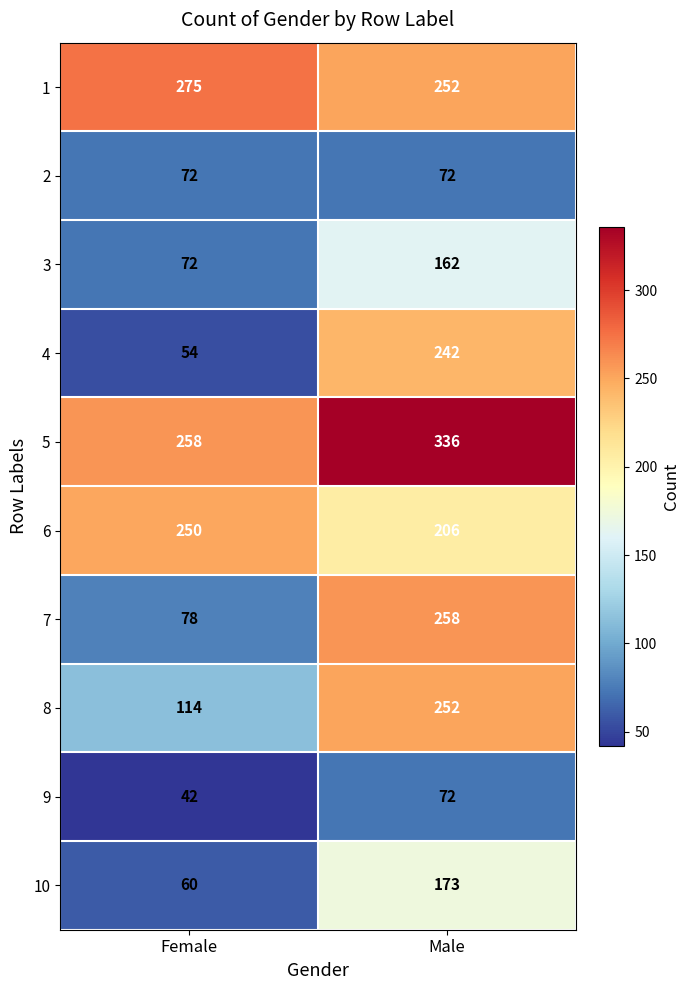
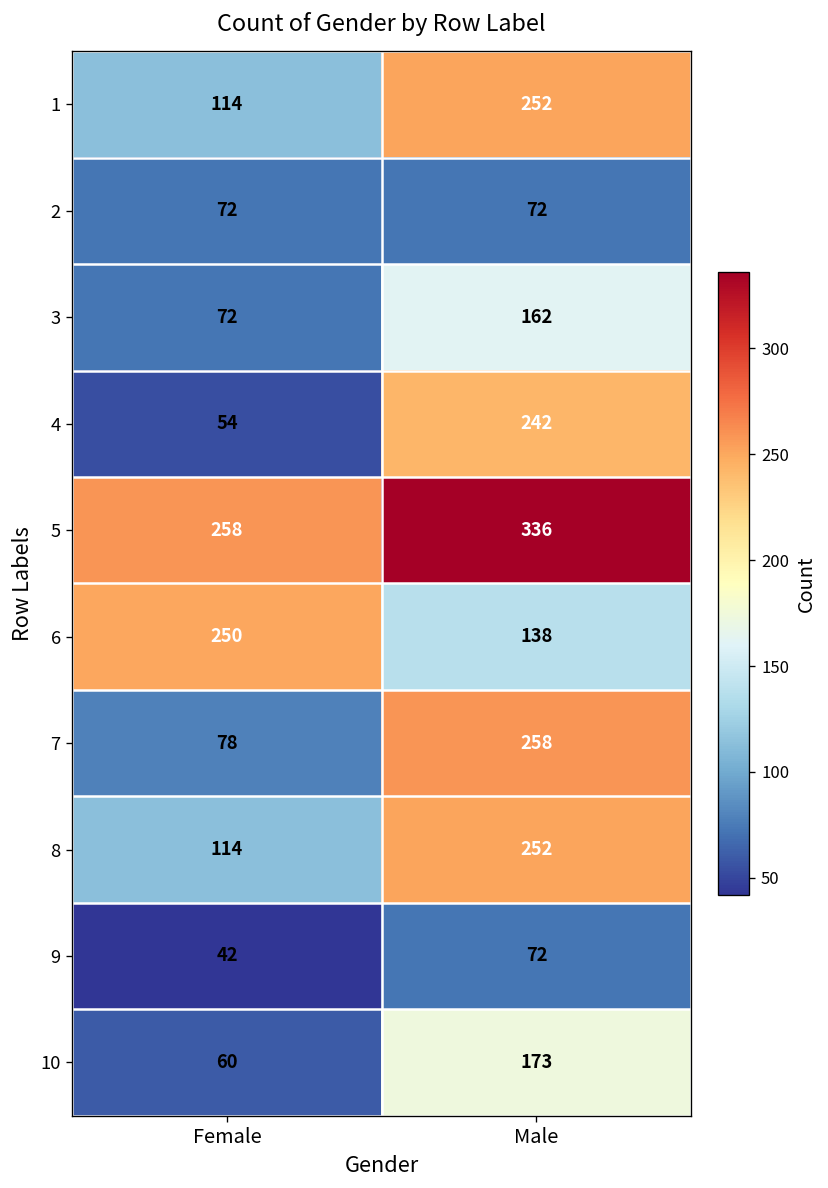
  {
    "1": {
-     "Female": 275,
+     "Female": 114,
      "Male": 252
    },
    "2": {
      "Female": 72,
      "Male": 72
    },
    "3": {
      "Female": 72,
      "Male": 162
    },
    "4": {
      "Female": 54,
      "Male": 242
    },
    "5": {
      "Female": 258,
      "Male": 336
    },
    "6": {
      "Female": 250,
-     "Male": 206
+     "Male": 138
    },
    "7": {
      "Female": 78,
      "Male": 258
    },
    "8": {
      "Female": 114,
      "Male": 252
    },
    "9": {
      "Female": 42,
      "Male": 72
    },
    "10": {
      "Female": 60,
      "Male": 173
    }
  }
